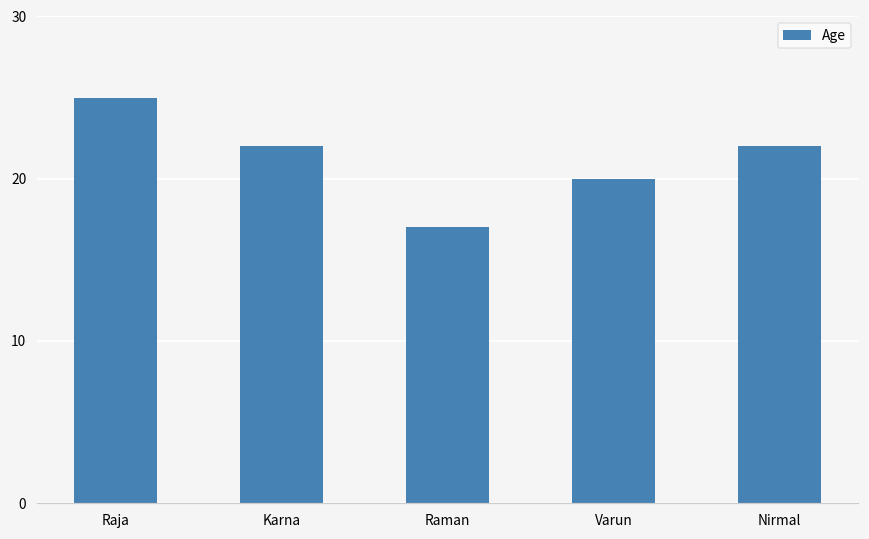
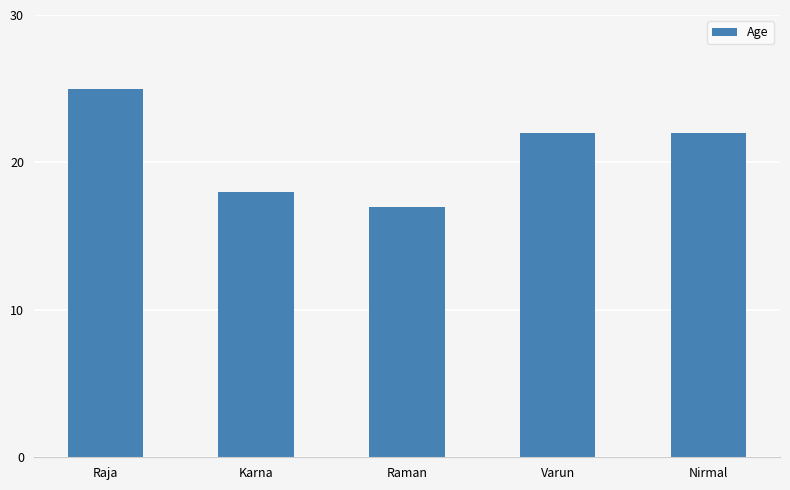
  {
    "Raja": 25,
-   "Karna": 22,
+   "Karna": 18,
    "Raman": 17,
-   "Varun": 20,
+   "Varun": 22,
    "Nirmal": 22
  }
